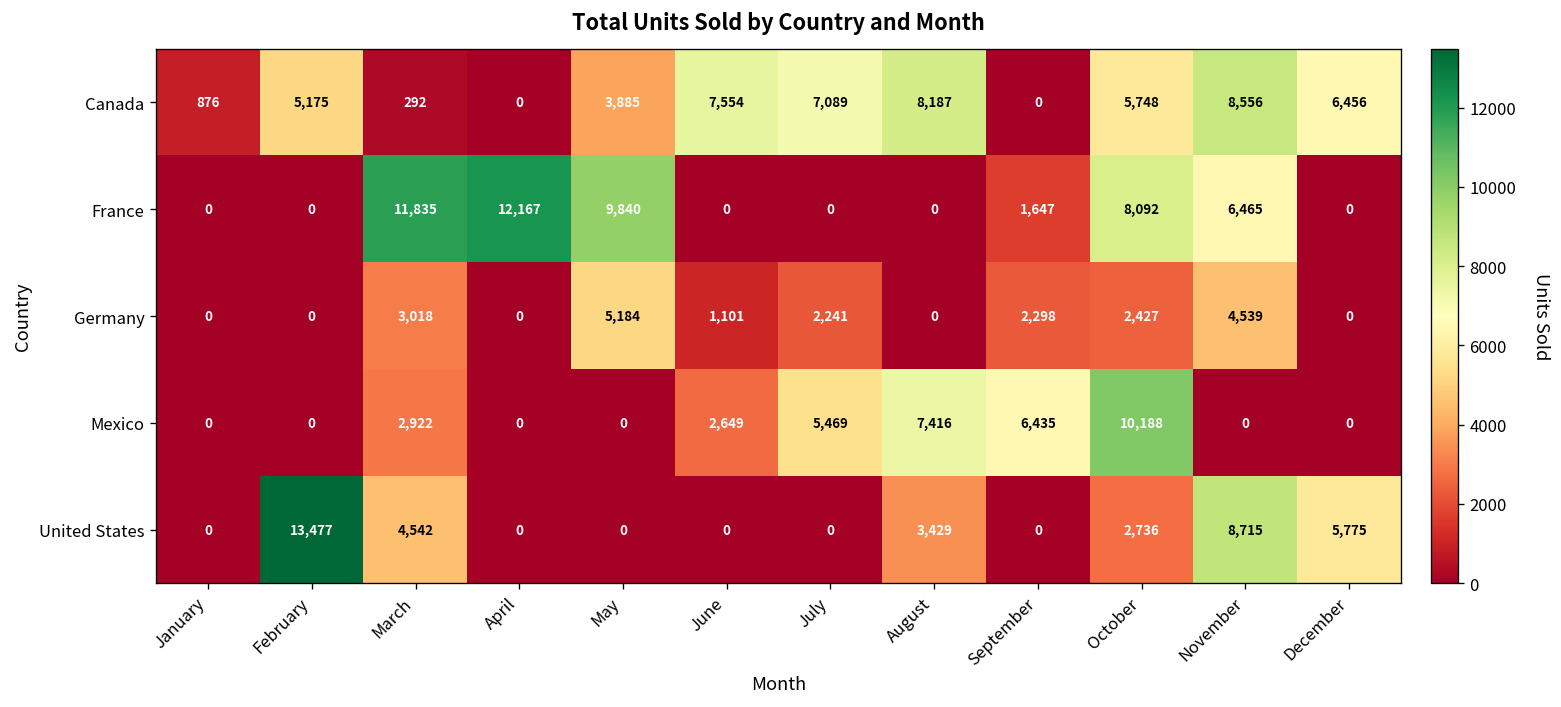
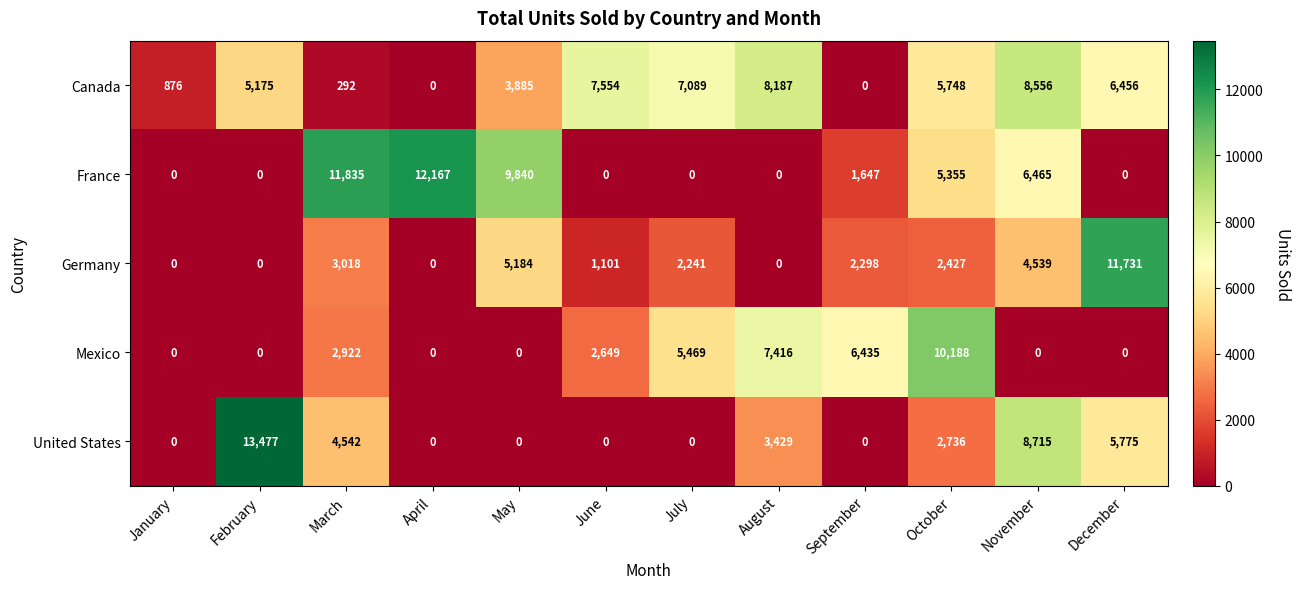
  {
    "Canada": {
      "January": "876",
      "February": "5,175",
      "March": "292",
      "April": "0",
      "May": "3,885",
      "June": "7,554",
      "July": "7,089",
      "August": "8,187",
      "September": "0",
      "October": "5,748",
      "November": "8,556",
      "December": "6,456"
    },
    "France": {
      "January": "0",
      "February": "0",
      "March": "11,835",
      "April": "12,167",
      "May": "9,840",
      "June": "0",
      "July": "0",
      "August": "0",
      "September": "1,647",
-     "October": "8,092",
+     "October": "5,355",
      "November": "6,465",
      "December": "0"
    },
    "Germany": {
      "January": "0",
      "February": "0",
      "March": "3,018",
      "April": "0",
      "May": "5,184",
      "June": "1,101",
      "July": "2,241",
      "August": "0",
      "September": "2,298",
      "October": "2,427",
      "November": "4,539",
-     "December": "0"
+     "December": "11,731"
    },
    "Mexico": {
      "January": "0",
      "February": "0",
      "March": "2,922",
      "April": "0",
      "May": "0",
      "June": "2,649",
      "July": "5,469",
      "August": "7,416",
      "September": "6,435",
      "October": "10,188",
      "November": "0",
      "December": "0"
    },
    "United States": {
      "January": "0",
      "February": "13,477",
      "March": "4,542",
      "April": "0",
      "May": "0",
      "June": "0",
      "July": "0",
      "August": "3,429",
      "September": "0",
      "October": "2,736",
      "November": "8,715",
      "December": "5,775"
    }
  }
